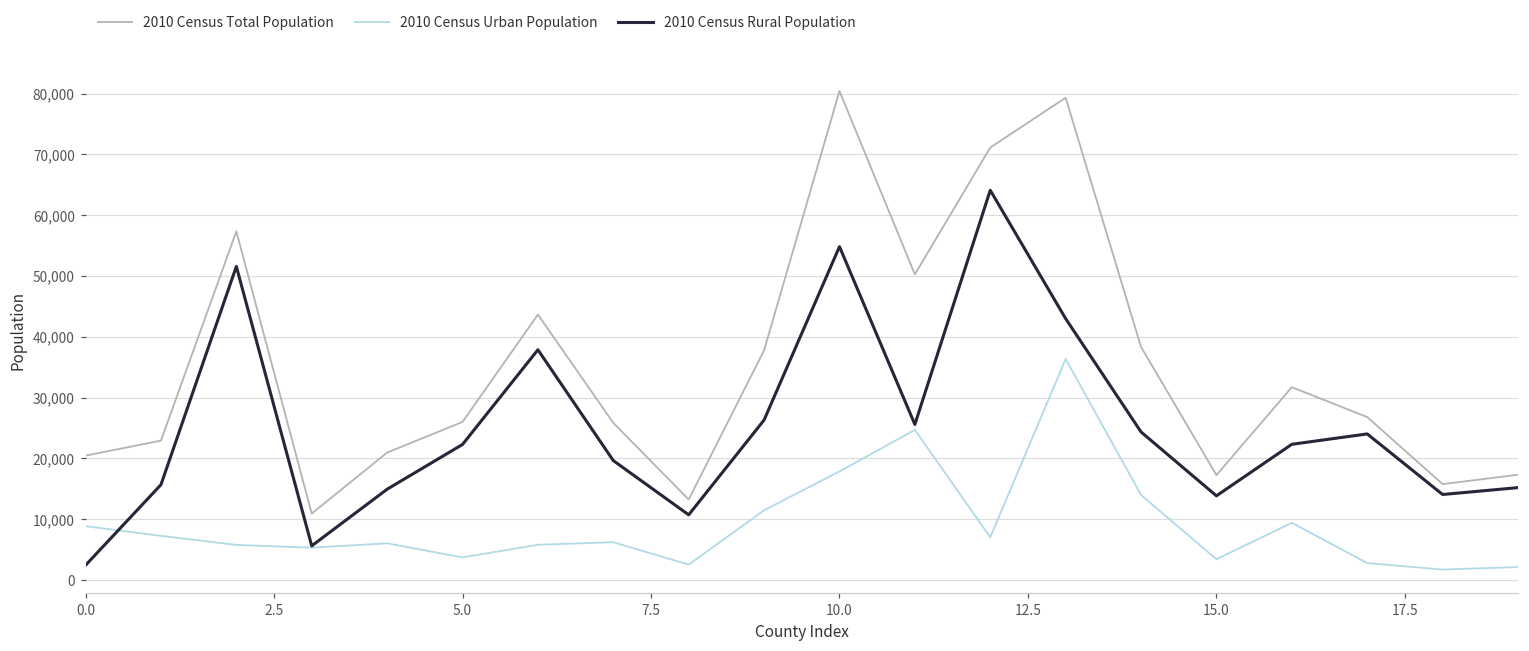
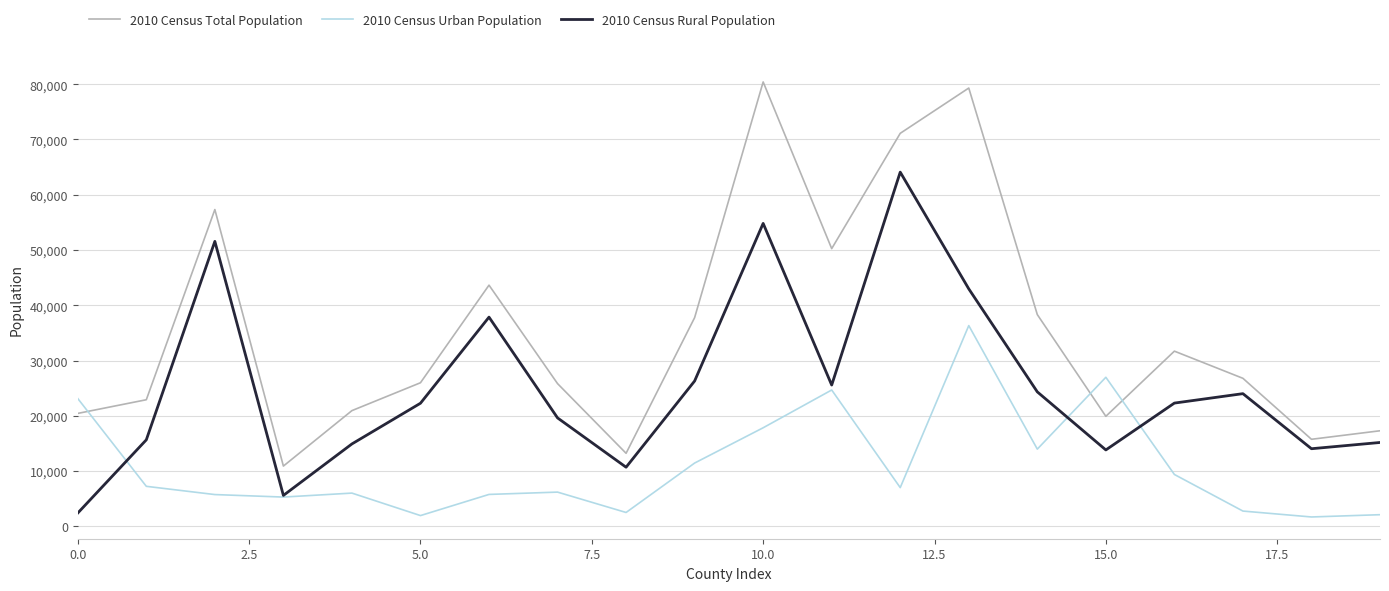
  {
    "2010 Census Total Population": {
      "0.0": "20,000",
      "5.0": "26,000",
      "10.0": "80,000",
-     "15.0": "17,000"
+     "15.0": "20,000"
    },
    "2010 Census Urban Population": {
-     "0.0": "9,000",
-     "5.0": "4,000",
+     "0.0": "23,000",
+     "5.0": "2,000",
      "10.0": "18,000",
-     "15.0": "3,000"
+     "15.0": "27,000"
    },
    "2010 Census Rural Population": {
      "0.0": "2,000",
      "5.0": "22,000",
      "10.0": "55,000",
      "15.0": "14,000"
    }
  }
